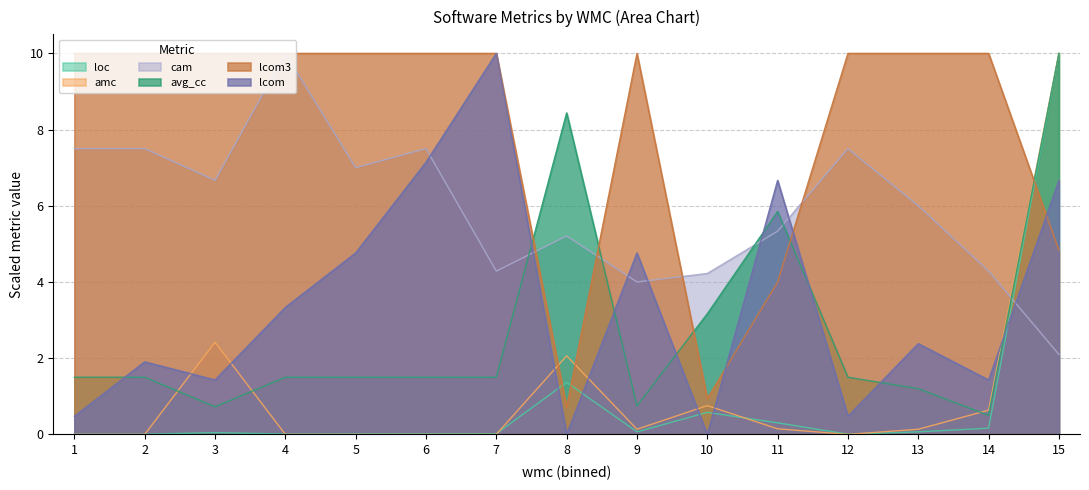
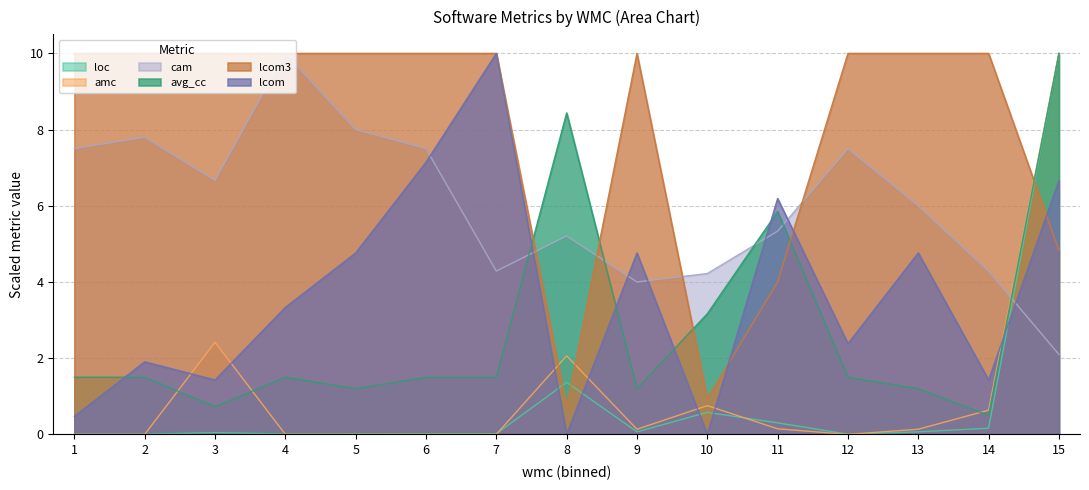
  {
    "loc": {
      "3": 0.0,
      "8": 1.4,
      "9": 0.1,
      "10": 0.6,
      "11": 0.3,
      "13": 0.1,
      "14": 0.2
    },
    "amc": {
      "3": 2.4,
      "8": 2.1,
      "9": 0.1,
      "10": 0.8,
      "11": 0.1,
      "13": 0.1,
      "14": 0.6
    },
    "cam": {
      "1": 7.5,
-     "2": 7.5,
+     "2": 7.8,
      "3": 6.7,
-     "5": 7.0,
+     "5": 8.0,
      "6": 7.5,
      "7": 4.3,
      "8": 5.2,
      "9": 4.0,
      "10": 4.2,
      "11": 5.3,
      "12": 7.5,
      "13": 6.0,
      "14": 4.3,
      "15": 2.1
    },
    "avg_cc": {
      "1": 1.5,
      "2": 1.5,
      "3": 0.7,
      "4": 1.5,
-     "5": 1.5,
+     "5": 1.2,
      "6": 1.5,
      "7": 1.5,
      "8": 8.4,
-     "9": 0.7,
+     "9": 1.2,
      "10": 3.2,
      "11": 5.8,
      "12": 1.5,
      "13": 1.2,
      "14": 0.5
    },
    "lcom3": {
      "5": 10.0,
      "6": 10.0,
      "8": 0.7,
      "9": 10.0,
      "10": 0.9,
      "11": 4.0,
      "12": 10.0,
      "13": 10.0,
      "14": 10.0,
      "15": 4.8
    },
    "lcom": {
      "1": 0.5,
      "2": 1.9,
      "3": 1.4,
      "4": 3.3,
      "5": 4.8,
      "6": 7.1,
      "8": 0.0,
      "9": 4.8,
      "10": 0.0,
-     "11": 6.7,
-     "12": 0.5,
-     "13": 2.4,
+     "11": 6.2,
+     "12": 2.4,
+     "13": 4.8,
      "14": 1.4,
      "15": 6.7
    }
  }
